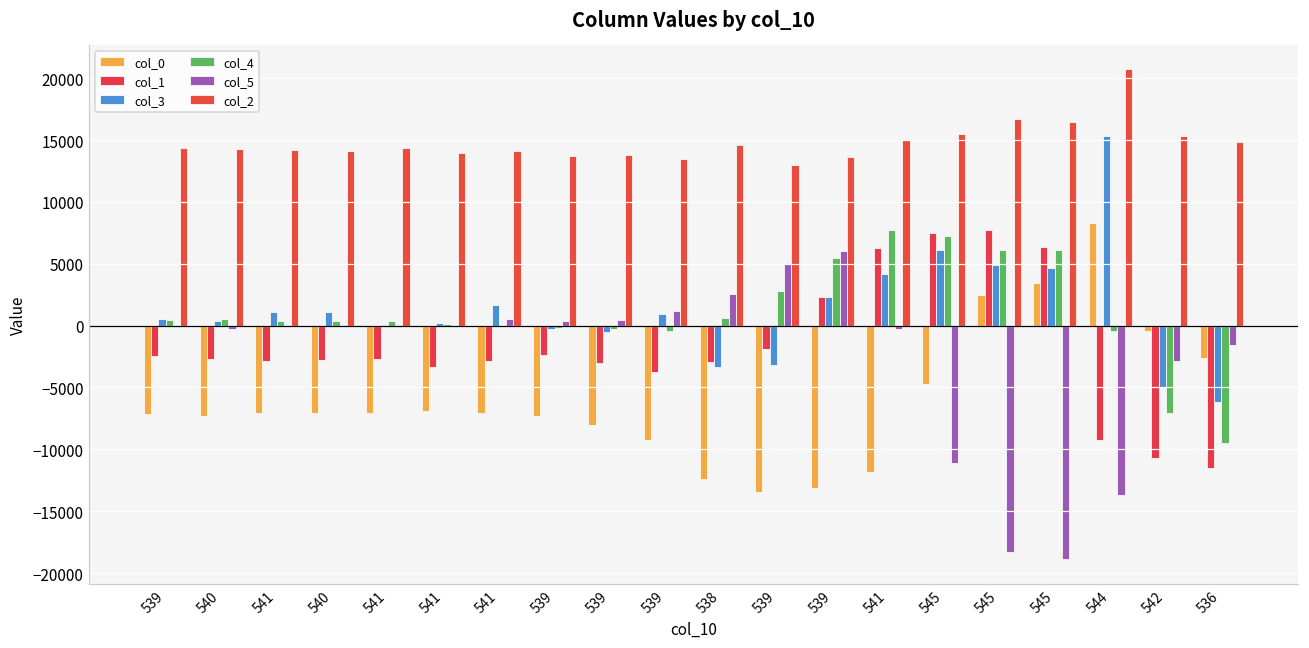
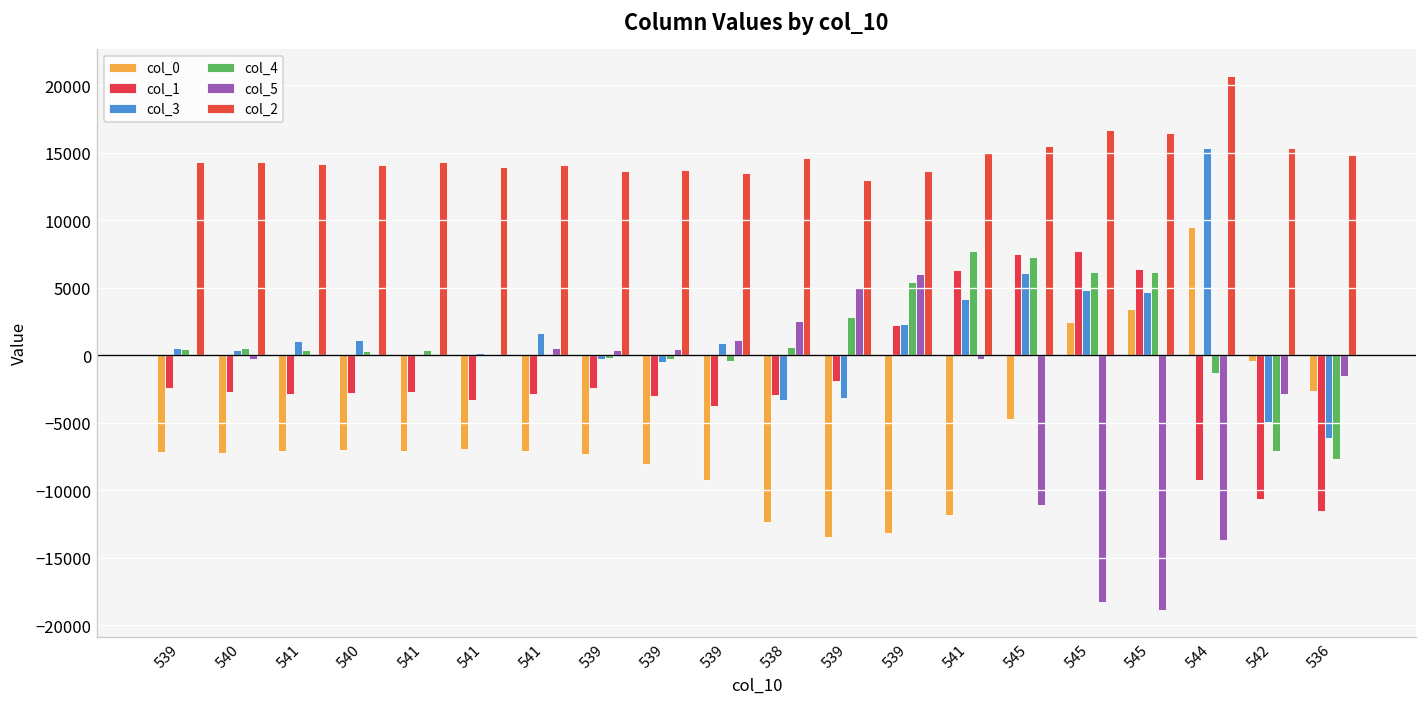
  {
    "col_0": {
      "538": -12400,
-     "544": 8300,
+     "544": 9500,
      "542": -400,
      "536": -2600
    },
    "col_3": {
      "538": -3300,
      "544": 15300,
      "542": -5000,
      "536": -6200
    },
    "col_4": {
      "538": 600,
-     "544": -500,
+     "544": -1300,
      "542": -7100,
-     "536": -9500
+     "536": -7700
    },
    "col_5": {
      "538": 2600,
      "544": -13700,
      "542": -2900,
      "536": -1600
    }
  }
